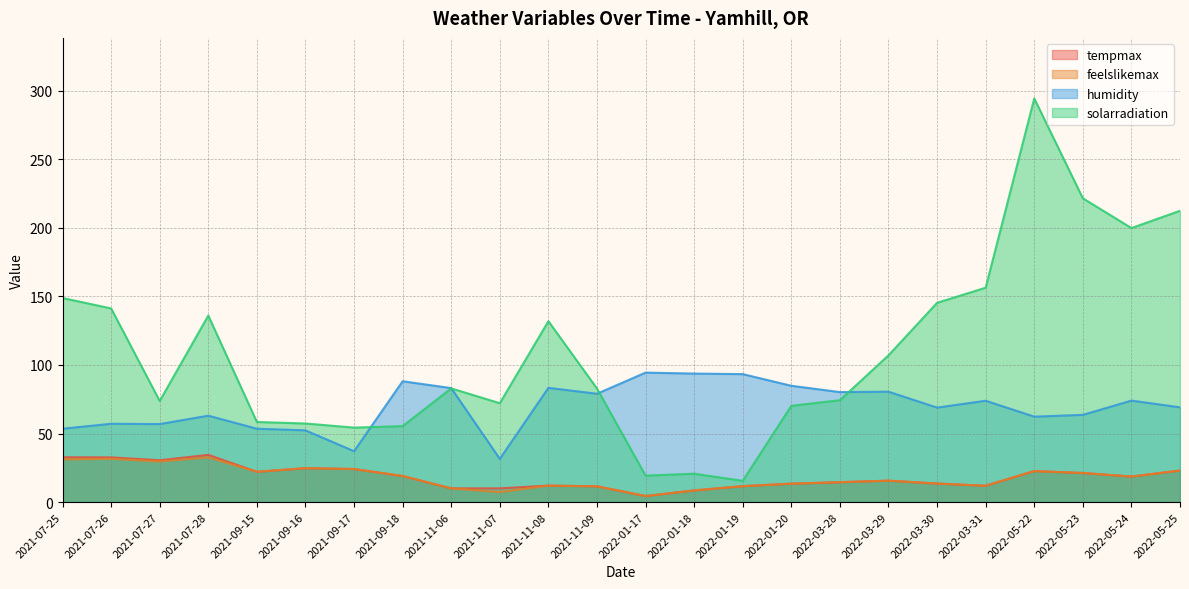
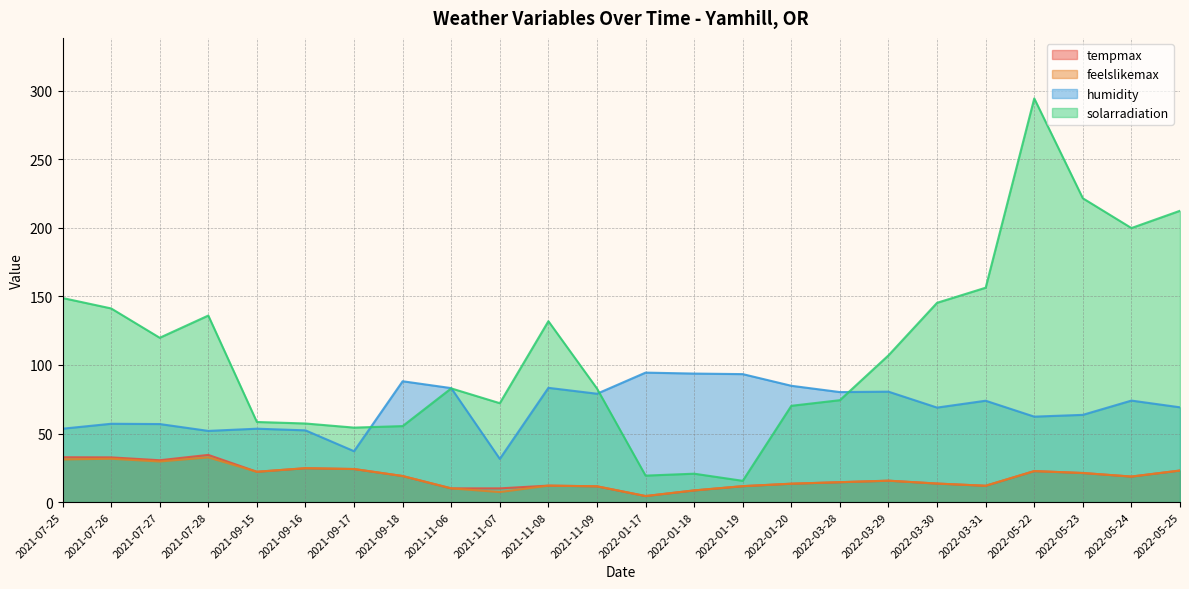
  {
    "humidity": {
      "2021-07-25": 54,
      "2021-07-26": 57,
      "2021-07-27": 57,
-     "2021-07-28": 63,
+     "2021-07-28": 52,
      "2021-09-15": 54,
      "2021-09-16": 52,
      "2021-09-17": 37,
      "2021-09-18": 88,
      "2021-11-07": 32,
      "2021-11-08": 83,
      "2021-11-09": 79,
      "2022-01-17": 94,
      "2022-01-18": 94,
      "2022-01-19": 93,
      "2022-01-20": 85,
      "2022-03-28": 80,
      "2022-03-29": 81,
      "2022-03-30": 69,
      "2022-03-31": 74,
      "2022-05-22": 62,
      "2022-05-23": 64,
      "2022-05-24": 74,
      "2022-05-25": 69
    },
    "solarradiation": {
      "2021-07-25": 149,
      "2021-07-26": 141,
-     "2021-07-27": 74,
+     "2021-07-27": 120,
      "2021-07-28": 136,
      "2021-09-15": 58,
      "2021-09-16": 57,
      "2021-09-17": 54,
      "2021-09-18": 55,
      "2021-11-07": 72,
      "2021-11-08": 132,
      "2021-11-09": 83,
      "2022-01-17": 19,
      "2022-01-18": 21,
      "2022-01-19": 16,
      "2022-01-20": 70,
      "2022-03-28": 74,
      "2022-03-29": 107,
      "2022-03-30": 145,
      "2022-03-31": 156,
      "2022-05-22": 294,
      "2022-05-23": 222,
      "2022-05-24": 200,
      "2022-05-25": 212
    }
  }
